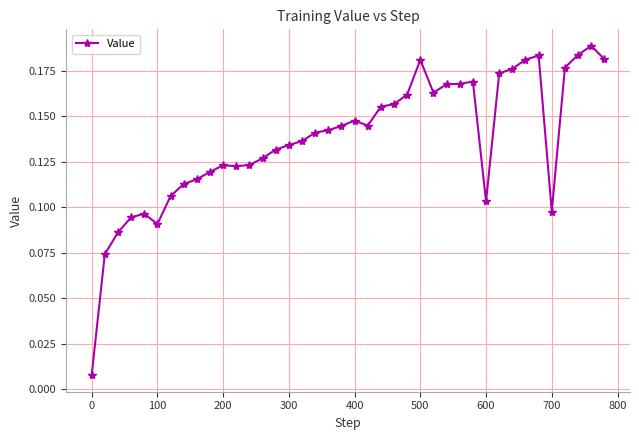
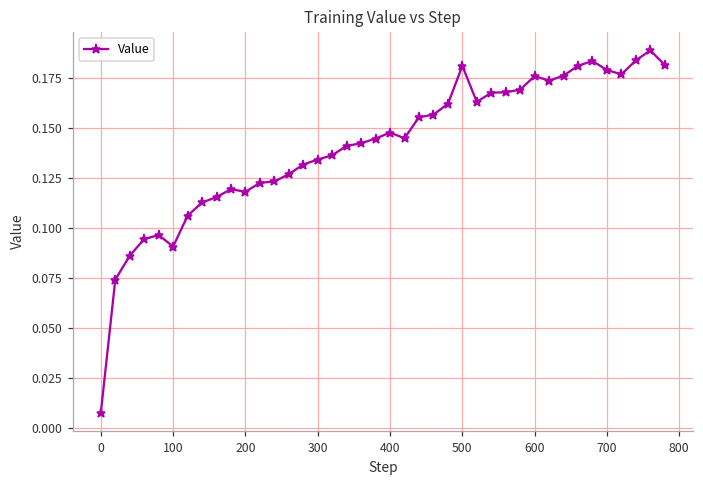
  {
    "0": 0.008,
    "100": 0.091,
-   "200": 0.123,
+   "200": 0.118,
    "300": 0.134,
    "400": 0.148,
    "500": 0.181,
-   "600": 0.103,
-   "700": 0.098
+   "600": 0.176,
+   "700": 0.179
  }
